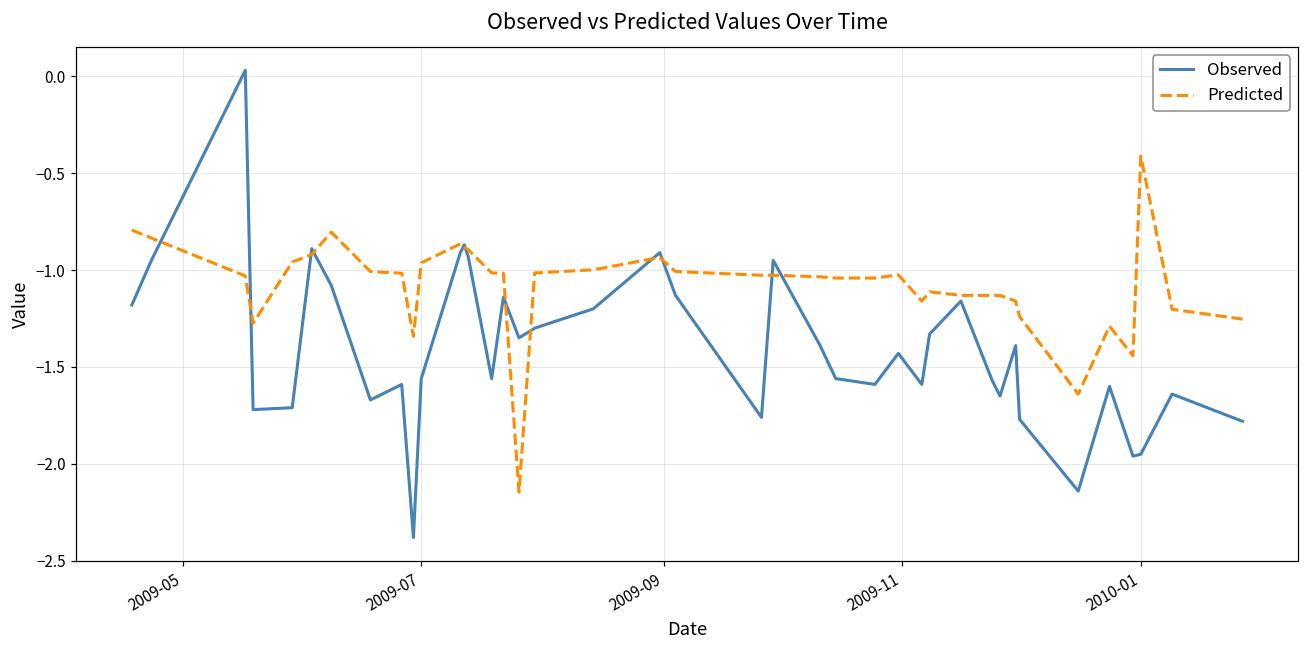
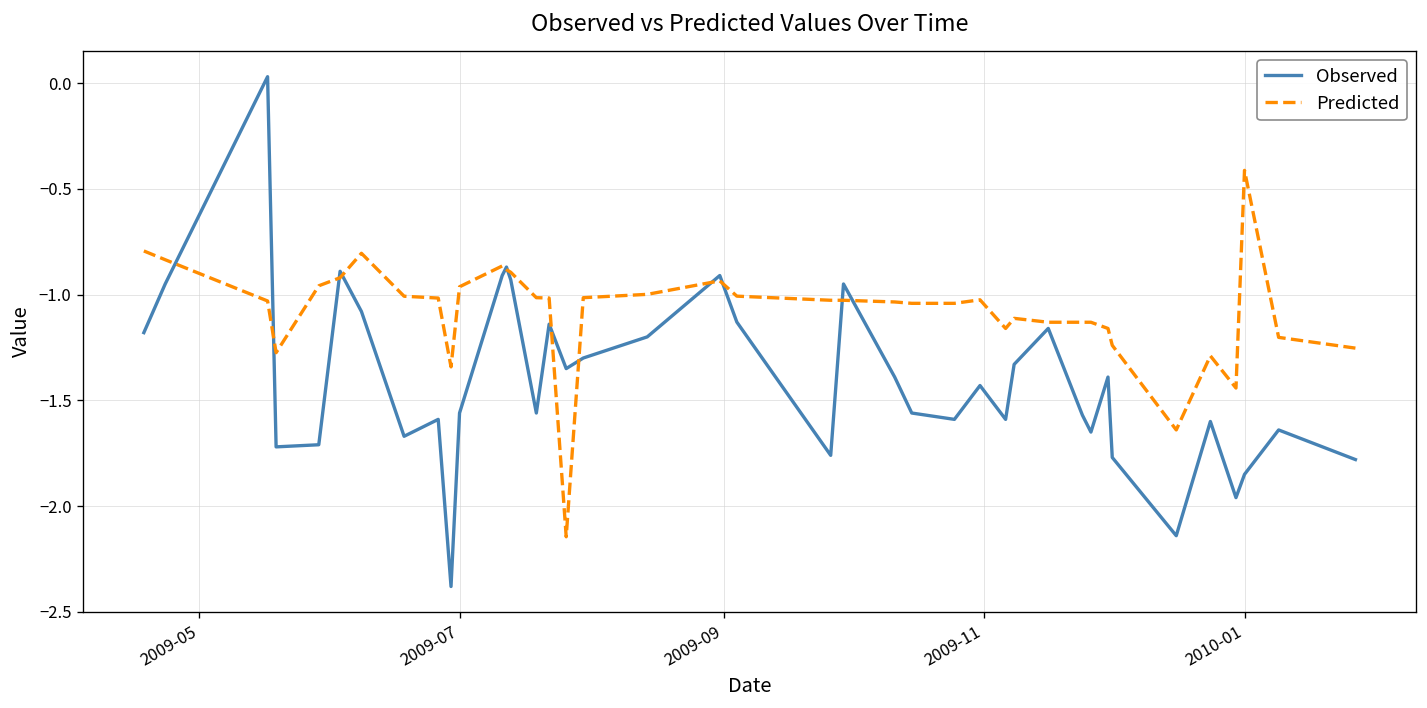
  {
    "Observed": {
      "2009-07": -1.56,
-     "2010-01": -1.95
+     "2010-01": -1.85
    },
    "Predicted": {
      "2009-07": -0.96,
      "2010-01": -0.41
    }
  }
